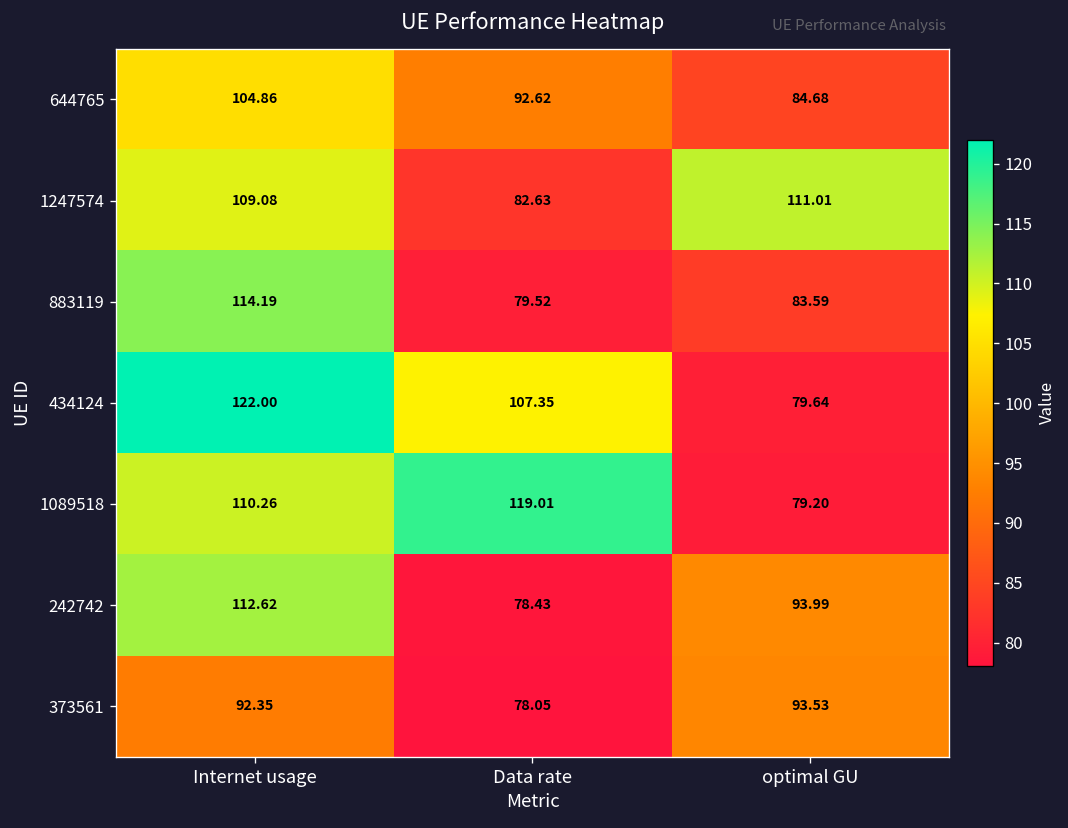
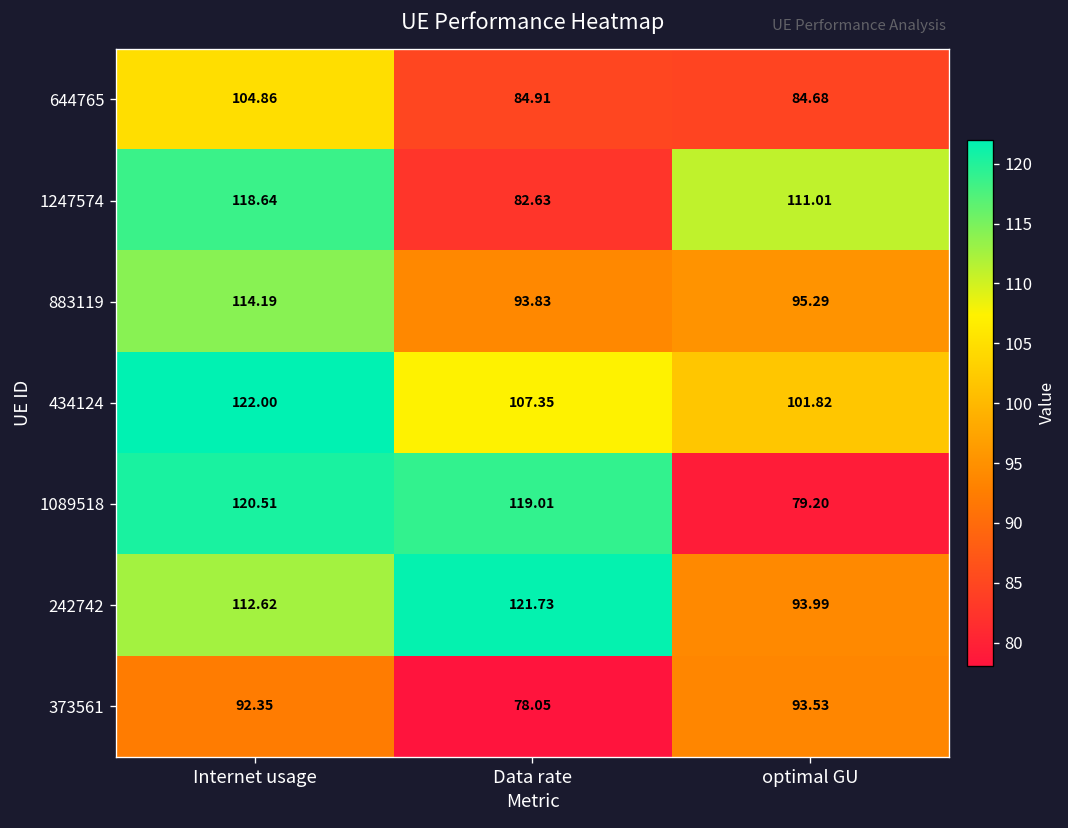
  {
    "644765": {
      "Internet usage": 104.86,
-     "Data rate": 92.62,
+     "Data rate": 84.91,
      "optimal GU": 84.68
    },
    "1247574": {
-     "Internet usage": 109.08,
+     "Internet usage": 118.64,
      "Data rate": 82.63,
      "optimal GU": 111.01
    },
    "883119": {
      "Internet usage": 114.19,
-     "Data rate": 79.52,
-     "optimal GU": 83.59
+     "Data rate": 93.83,
+     "optimal GU": 95.29
    },
    "434124": {
      "Internet usage": 122.00,
      "Data rate": 107.35,
-     "optimal GU": 79.64
+     "optimal GU": 101.82
    },
    "1089518": {
-     "Internet usage": 110.26,
+     "Internet usage": 120.51,
      "Data rate": 119.01,
      "optimal GU": 79.20
    },
    "242742": {
      "Internet usage": 112.62,
-     "Data rate": 78.43,
+     "Data rate": 121.73,
      "optimal GU": 93.99
    },
    "373561": {
      "Internet usage": 92.35,
      "Data rate": 78.05,
      "optimal GU": 93.53
    }
  }
